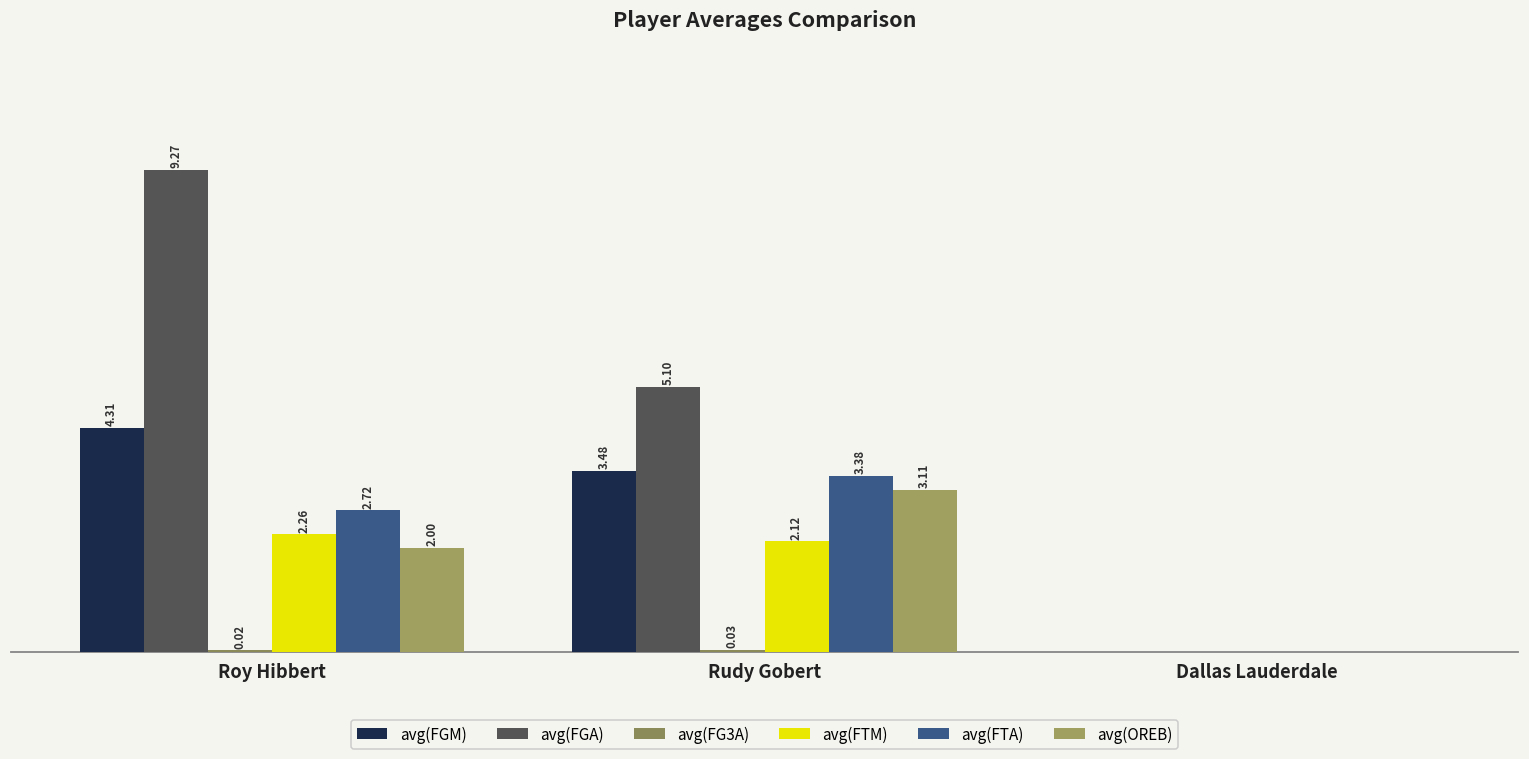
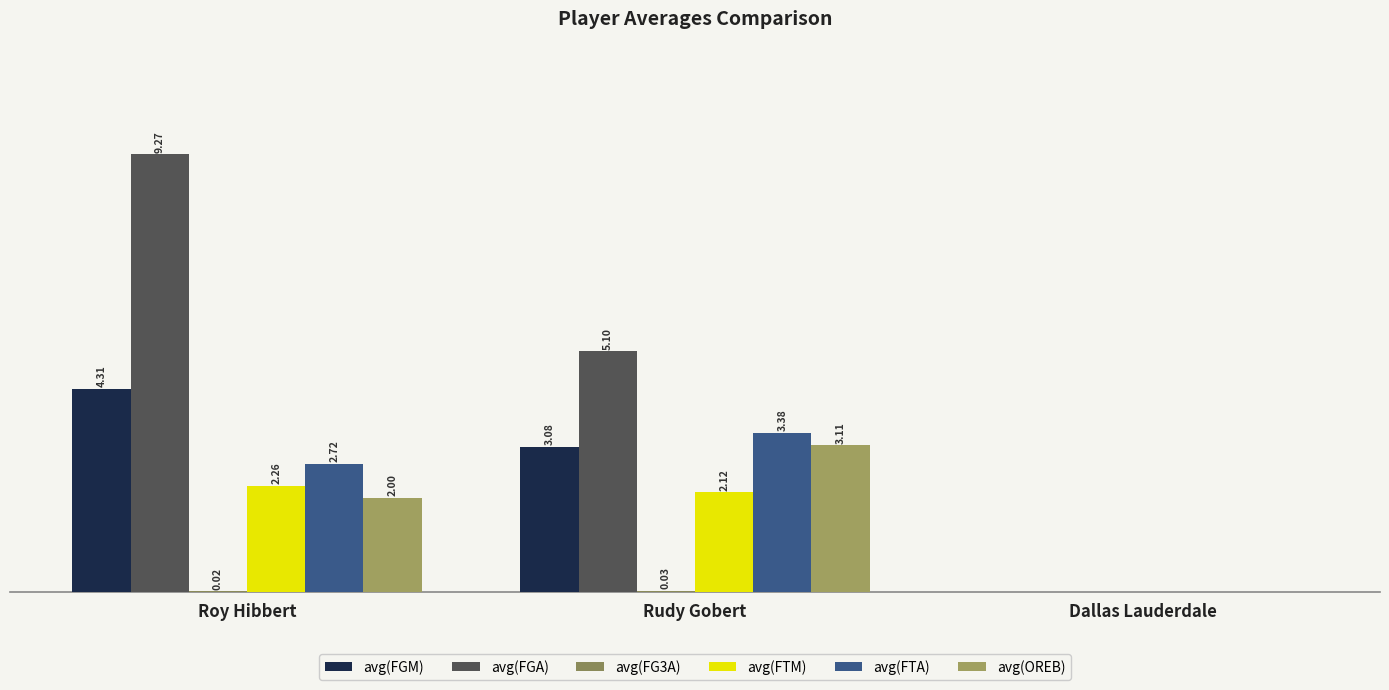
  {
    "avg(FGM)": {
      "Roy Hibbert": 4.31,
-     "Rudy Gobert": 3.48
+     "Rudy Gobert": 3.08
    },
    "avg(FTM)": {
      "Roy Hibbert": 2.26,
      "Rudy Gobert": 2.12
    }
  }
